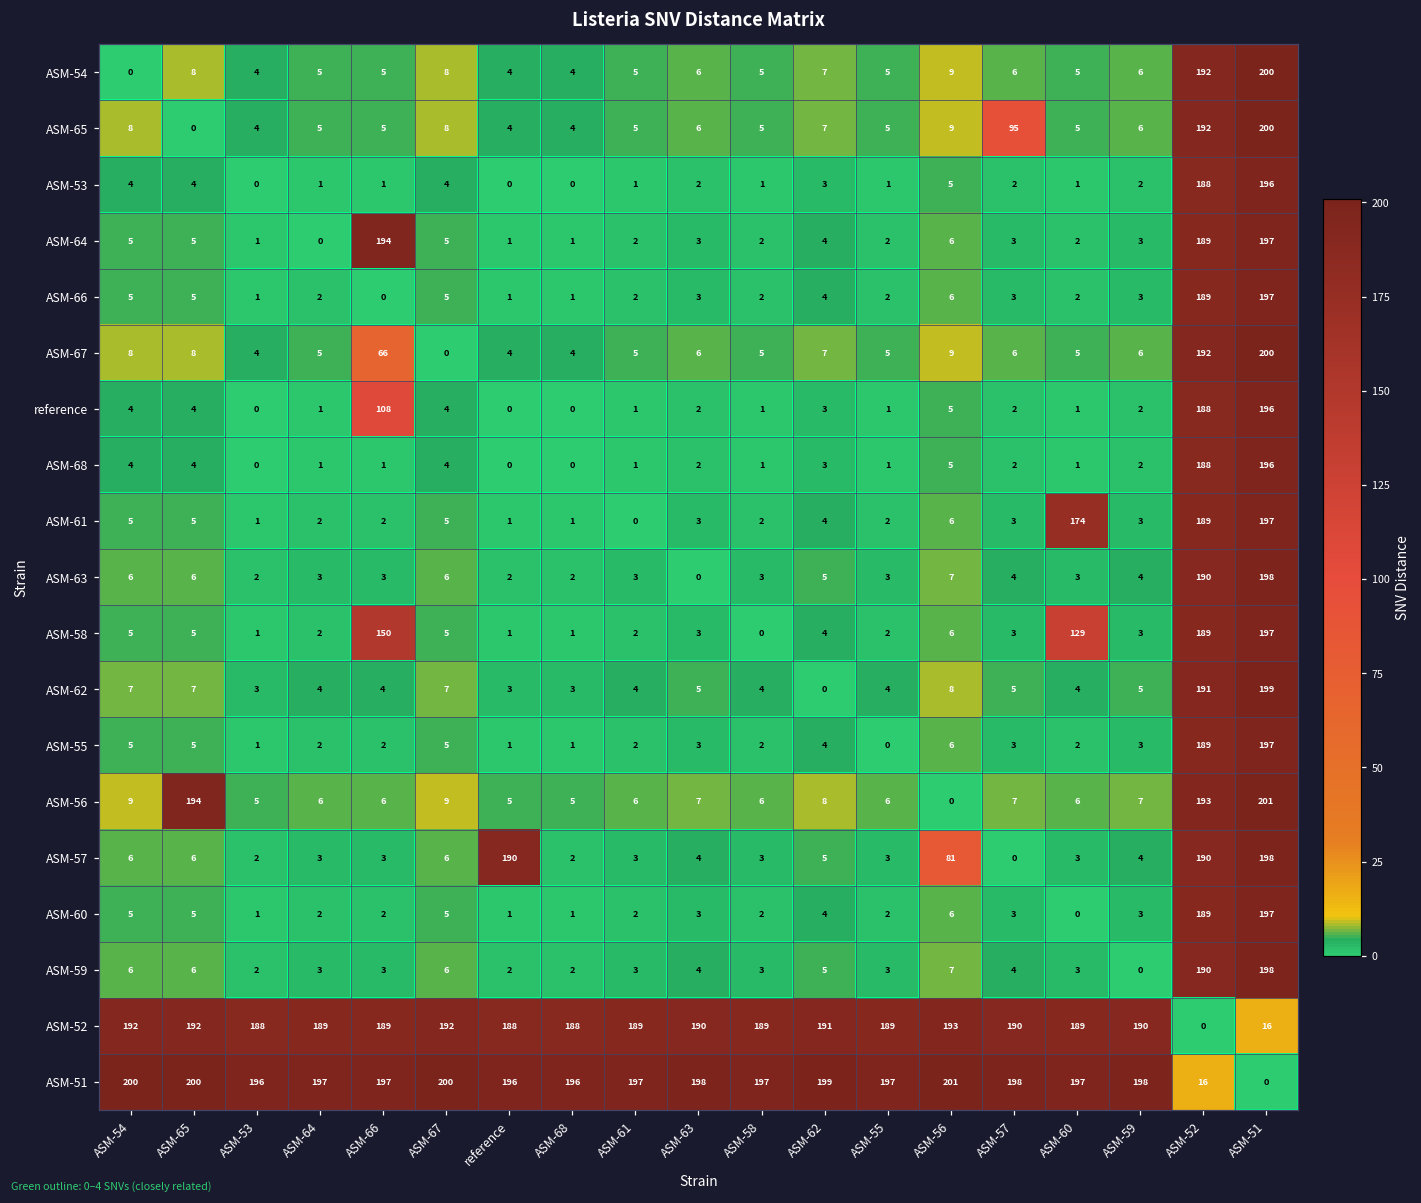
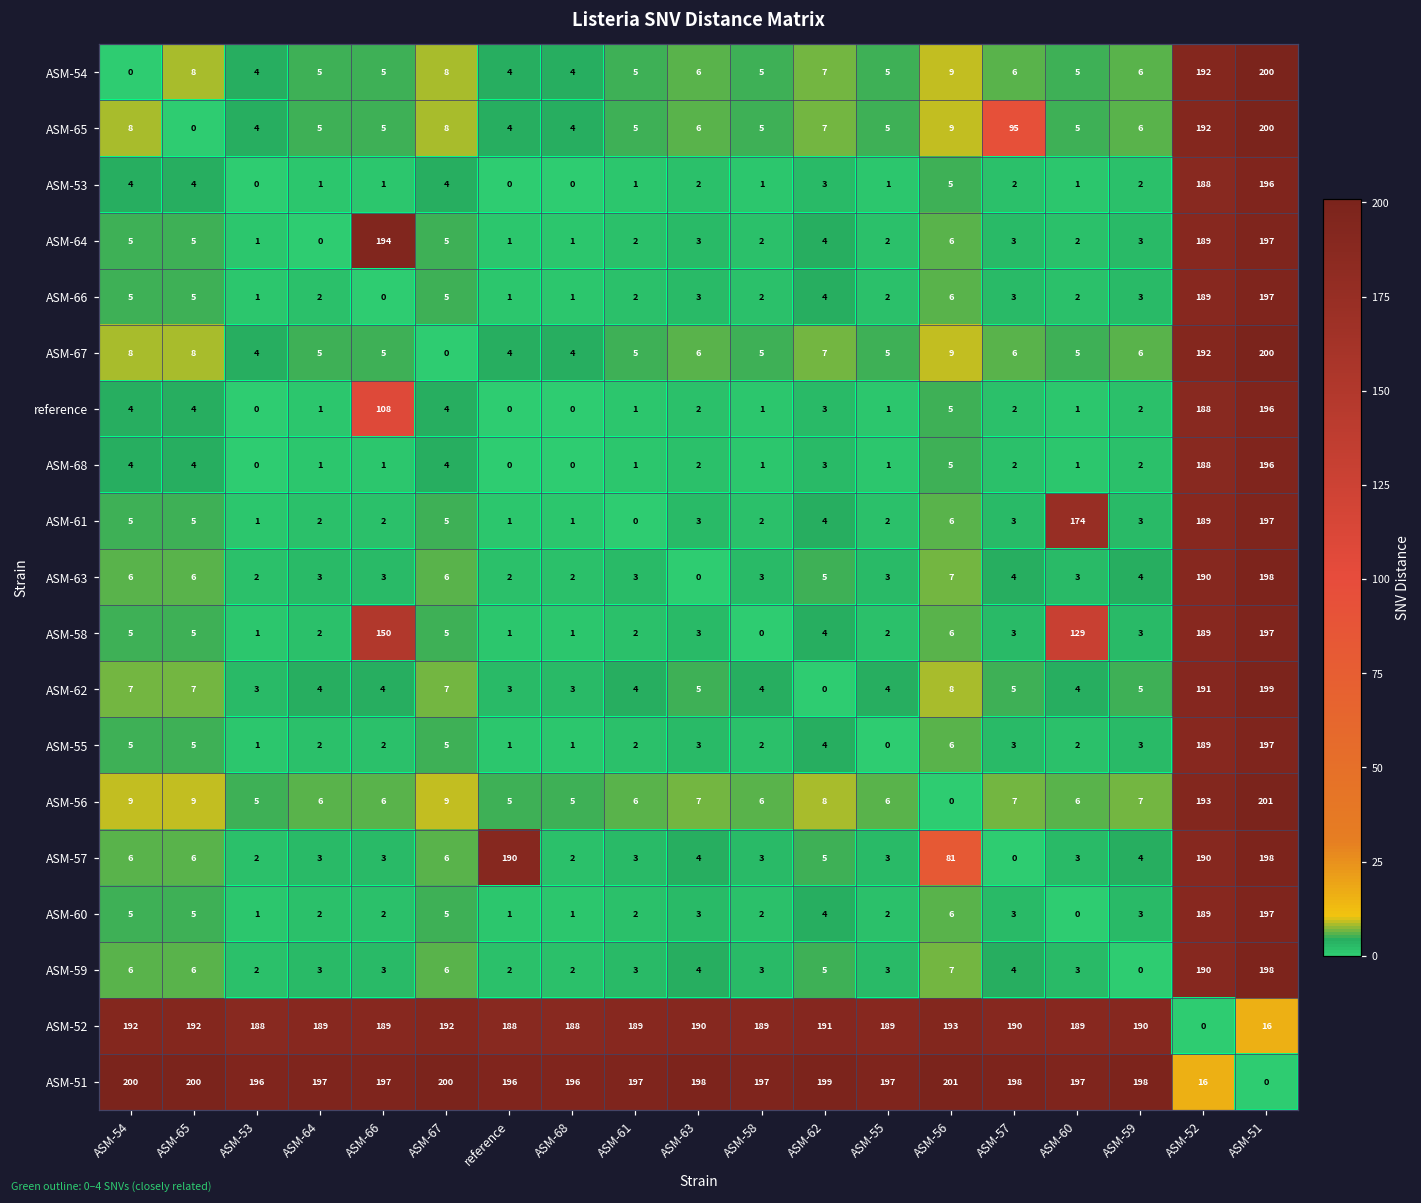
  {
    "ASM-67": {
      "ASM-54": 8,
      "ASM-65": 8,
      "ASM-53": 4,
      "ASM-64": 5,
-     "ASM-66": 66,
+     "ASM-66": 5,
      "ASM-67": 0,
      "reference": 4,
      "ASM-68": 4,
      "ASM-61": 5,
      "ASM-63": 6,
      "ASM-58": 5,
      "ASM-62": 7,
      "ASM-55": 5,
      "ASM-56": 9,
      "ASM-57": 6,
      "ASM-60": 5,
      "ASM-59": 6,
      "ASM-52": 192,
      "ASM-51": 200
    },
    "ASM-56": {
      "ASM-54": 9,
-     "ASM-65": 194,
+     "ASM-65": 9,
      "ASM-53": 5,
      "ASM-64": 6,
      "ASM-66": 6,
      "ASM-67": 9,
      "reference": 5,
      "ASM-68": 5,
      "ASM-61": 6,
      "ASM-63": 7,
      "ASM-58": 6,
      "ASM-62": 8,
      "ASM-55": 6,
      "ASM-56": 0,
      "ASM-57": 7,
      "ASM-60": 6,
      "ASM-59": 7,
      "ASM-52": 193,
      "ASM-51": 201
    }
  }
